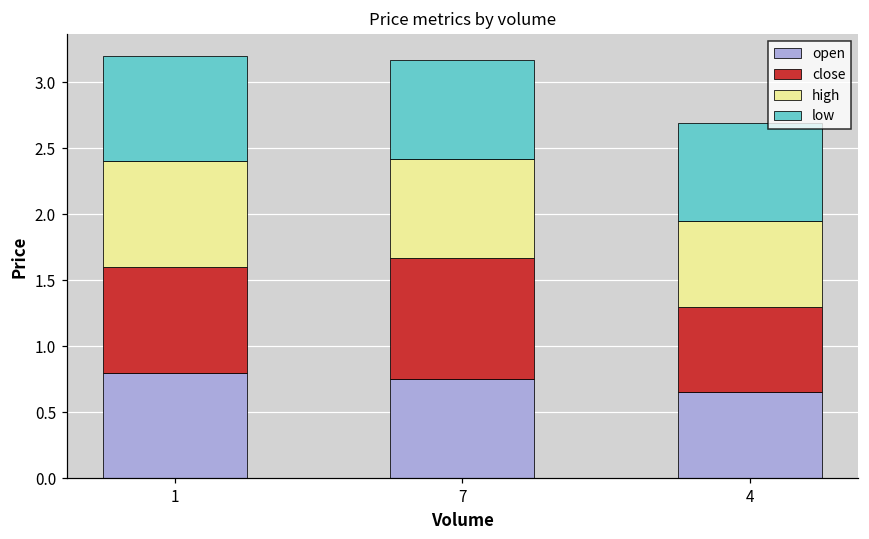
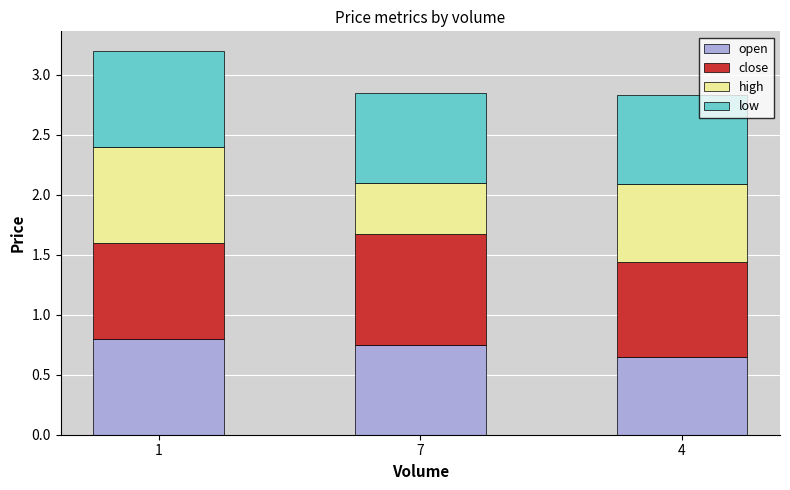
  {
    "open": {
      "1": 0.80,
      "7": 0.75,
      "4": 0.65
    },
    "close": {
      "1": 0.80,
      "7": 0.92,
-     "4": 0.65
+     "4": 0.79
    },
    "high": {
      "1": 0.80,
-     "7": 0.75,
+     "7": 0.43,
      "4": 0.65
    },
    "low": {
      "1": 0.80,
      "7": 0.75,
      "4": 0.74
    }
  }
